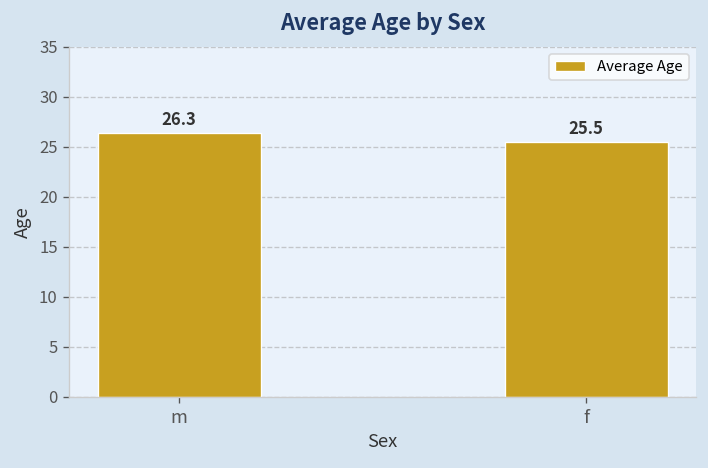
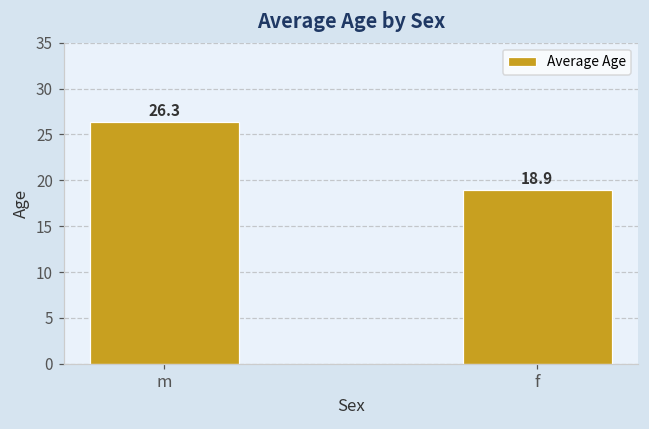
  {
    "m": 26.3,
-   "f": 25.5
+   "f": 18.9
  }
